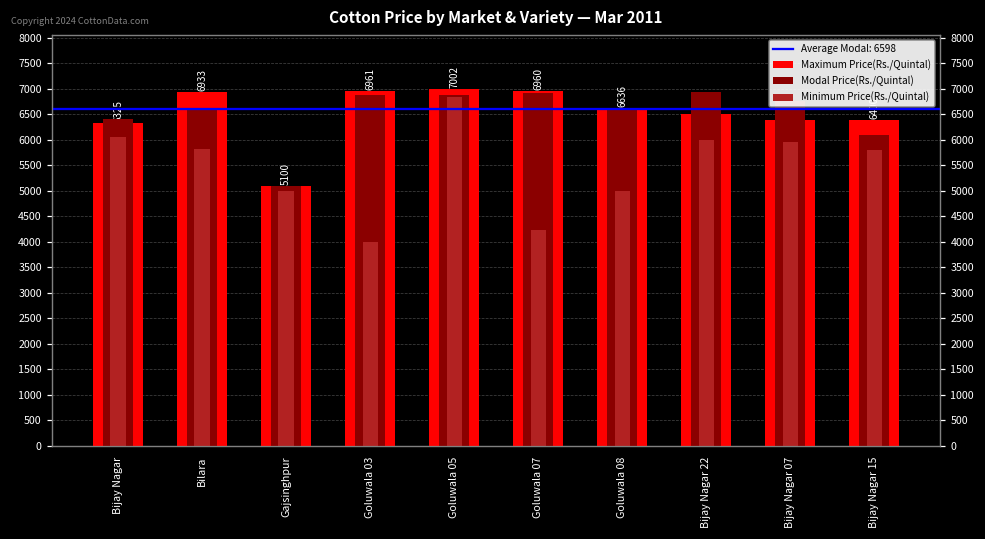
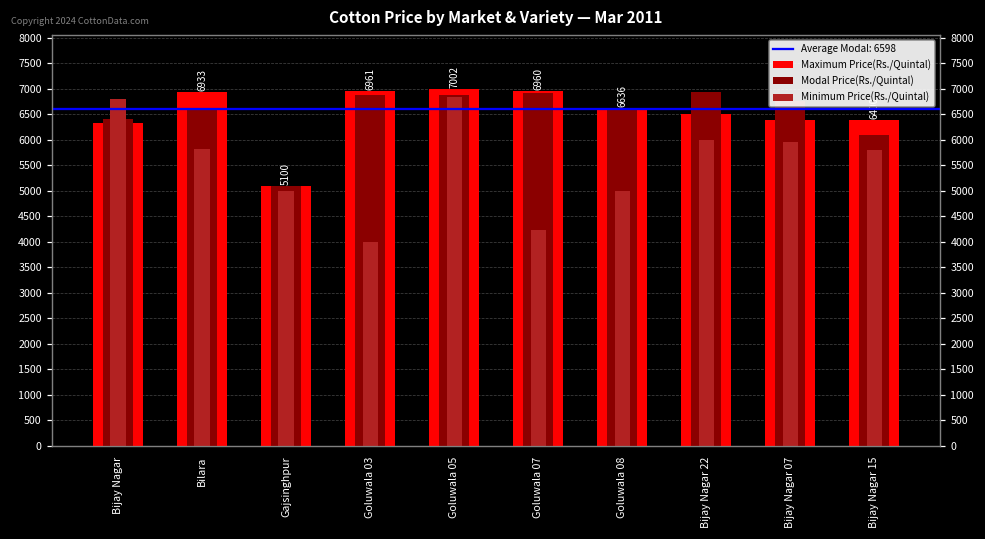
  {
    "Maximum Price(Rs./Quintal)": {
      "Bilara": 6933,
      "Gajsinghpur": 5100,
      "Goluwala 03": 6961,
      "Goluwala 05": 7002,
      "Goluwala 07": 6960,
      "Goluwala 08": 6636
    },
    "Modal Price(Rs./Quintal)": {
      "Gajsinghpur": 5100
    },
    "Minimum Price(Rs./Quintal)": {
-     "Bijay Nagar": 6100
+     "Bijay Nagar": 6800
    }
  }
